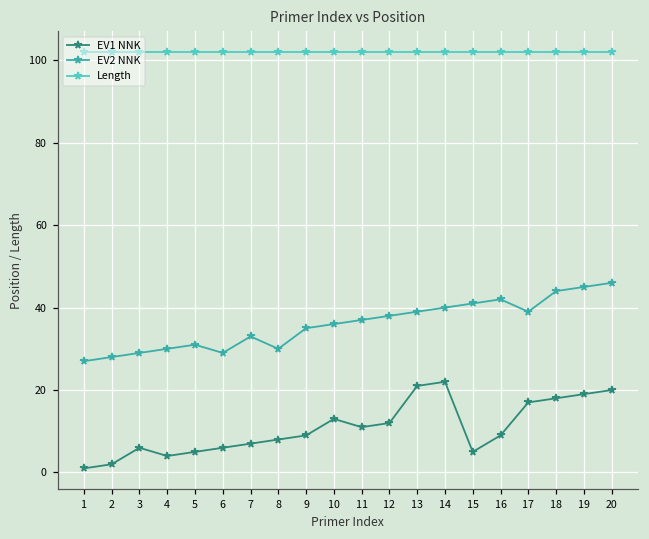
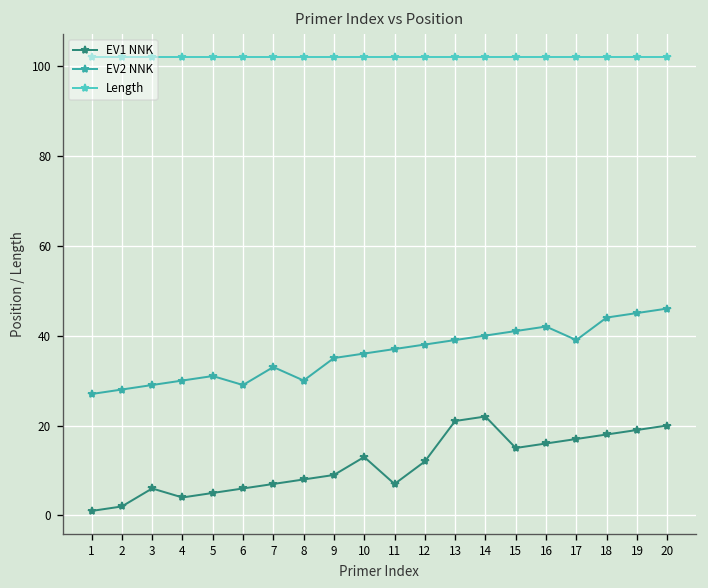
  {
    "EV1 NNK": {
      "1": 1,
      "2": 2,
      "3": 6,
      "4": 4,
      "5": 5,
      "6": 6,
      "7": 7,
      "8": 8,
      "9": 9,
      "10": 13,
-     "11": 11,
+     "11": 7,
      "12": 12,
      "13": 21,
      "14": 22,
-     "15": 5,
-     "16": 9,
+     "15": 15,
+     "16": 16,
      "17": 17,
      "18": 18,
      "19": 19,
      "20": 20
    }
  }
